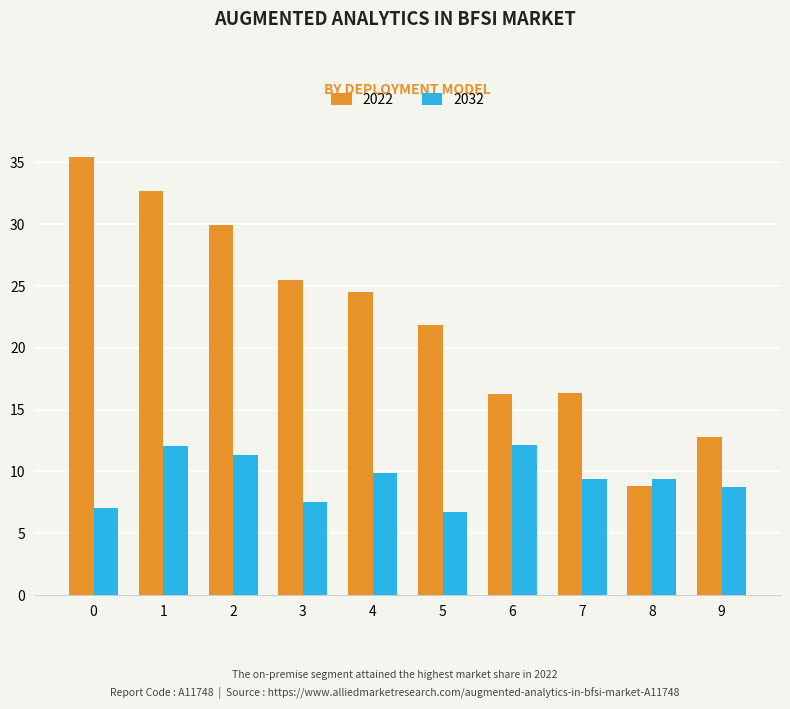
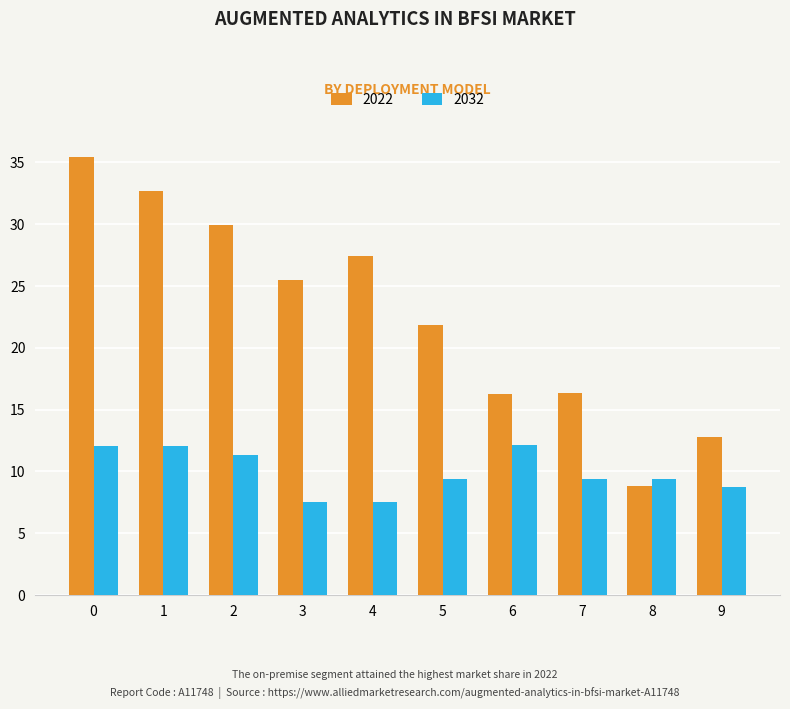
  {
    "2022": {
      "0": 35.4,
      "1": 32.7,
      "2": 29.9,
      "3": 25.5,
-     "4": 24.5,
+     "4": 27.4,
      "5": 21.8,
      "6": 16.2,
      "7": 16.4,
      "8": 8.8,
      "9": 12.8
    },
    "2032": {
-     "0": 7.0,
+     "0": 12.0,
      "1": 12.1,
      "2": 11.3,
      "3": 7.5,
-     "4": 9.9,
-     "5": 6.7,
+     "4": 7.5,
+     "5": 9.4,
      "6": 12.2,
      "7": 9.4,
      "8": 9.4,
      "9": 8.8
    }
  }
